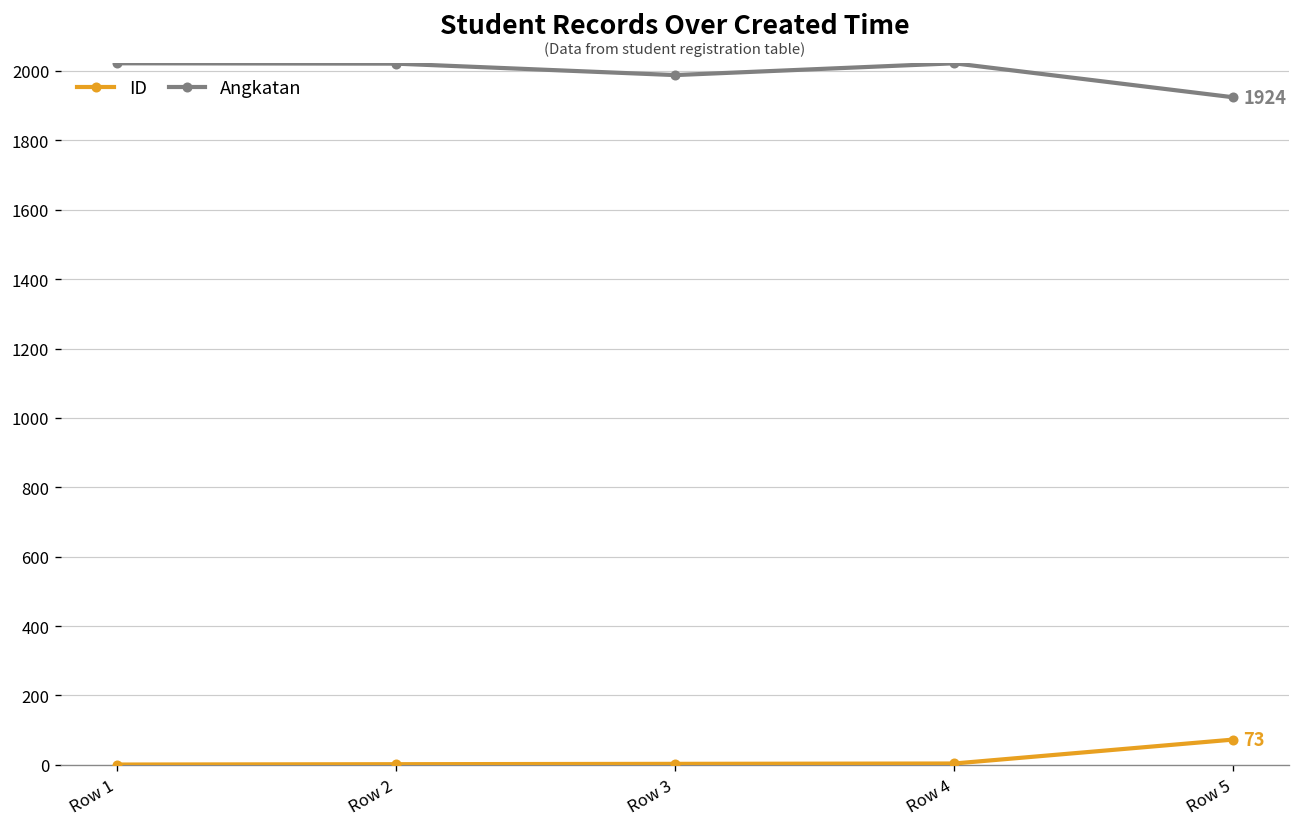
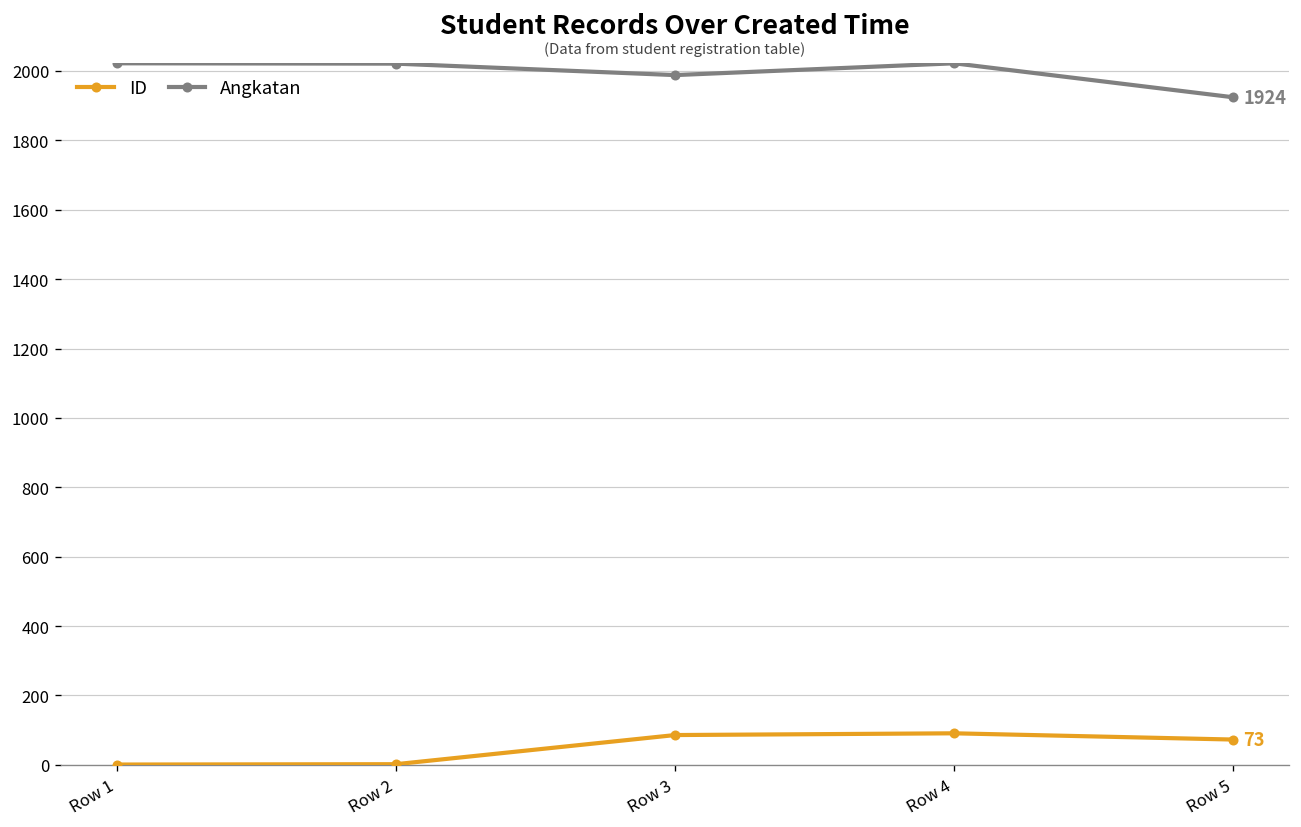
  {
    "ID": {
      "Row 1": 0,
      "Row 2": 0,
-     "Row 3": 0,
-     "Row 4": 0
+     "Row 3": 90,
+     "Row 4": 90
    },
    "Angkatan": {
      "Row 5": 1924
    }
  }
